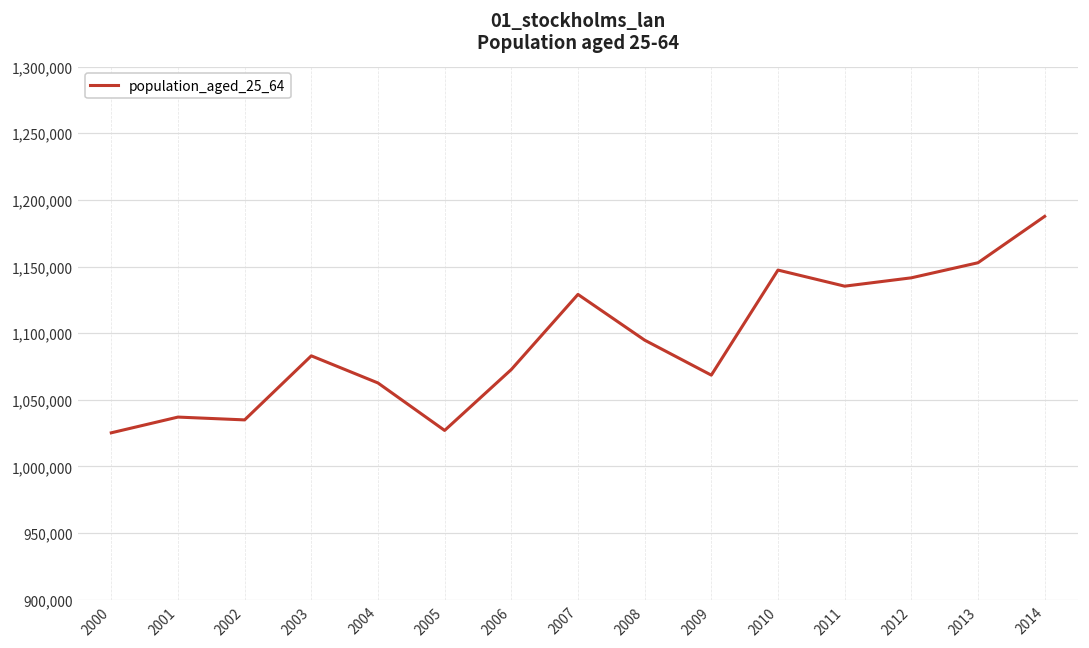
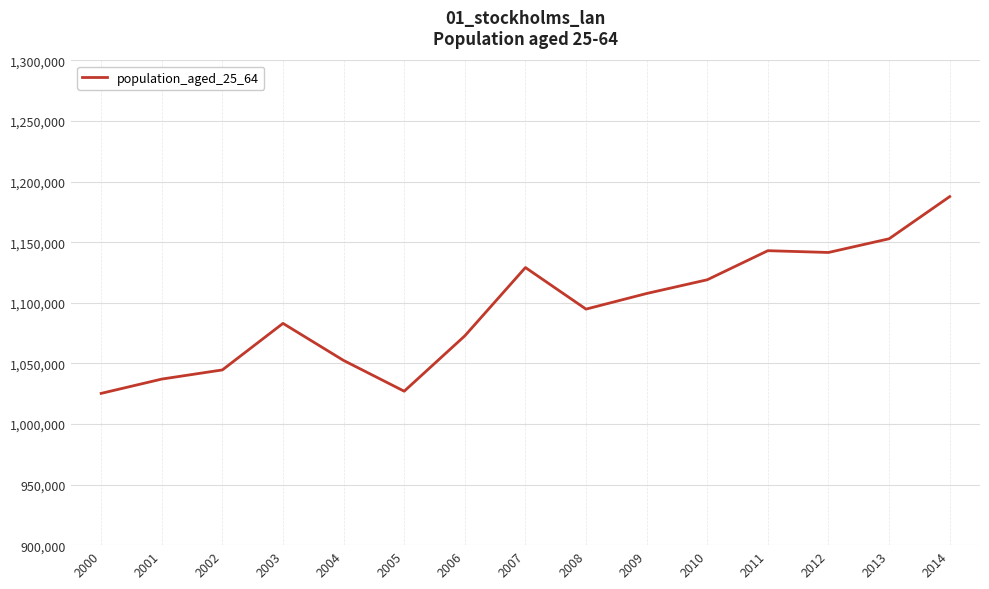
  {
    "2000": "1,025,000",
    "2001": "1,037,000",
-   "2002": "1,035,000",
+   "2002": "1,045,000",
    "2003": "1,083,000",
-   "2004": "1,063,000",
+   "2004": "1,052,000",
    "2005": "1,027,000",
    "2006": "1,073,000",
    "2007": "1,129,000",
    "2008": "1,095,000",
-   "2009": "1,069,000",
-   "2010": "1,147,000",
-   "2011": "1,135,000",
+   "2009": "1,108,000",
+   "2010": "1,119,000",
+   "2011": "1,143,000",
    "2012": "1,142,000",
    "2013": "1,153,000",
    "2014": "1,188,000"
  }
